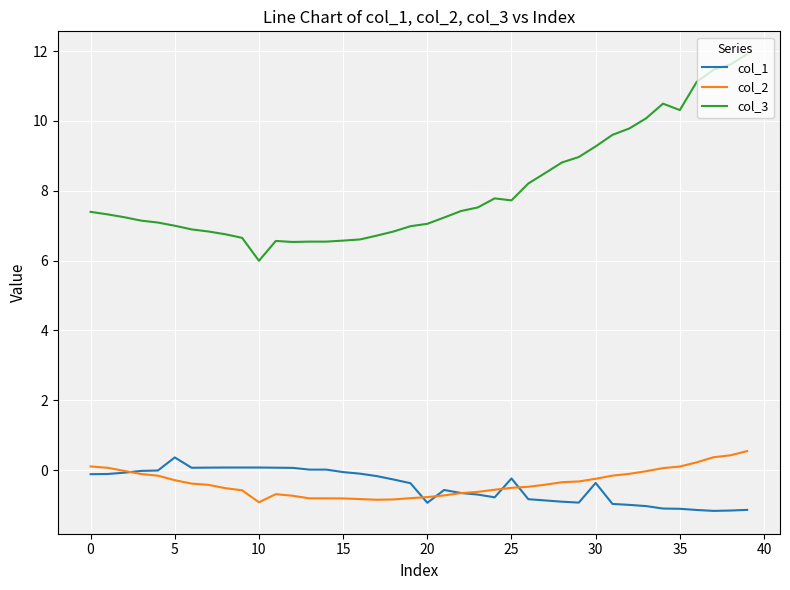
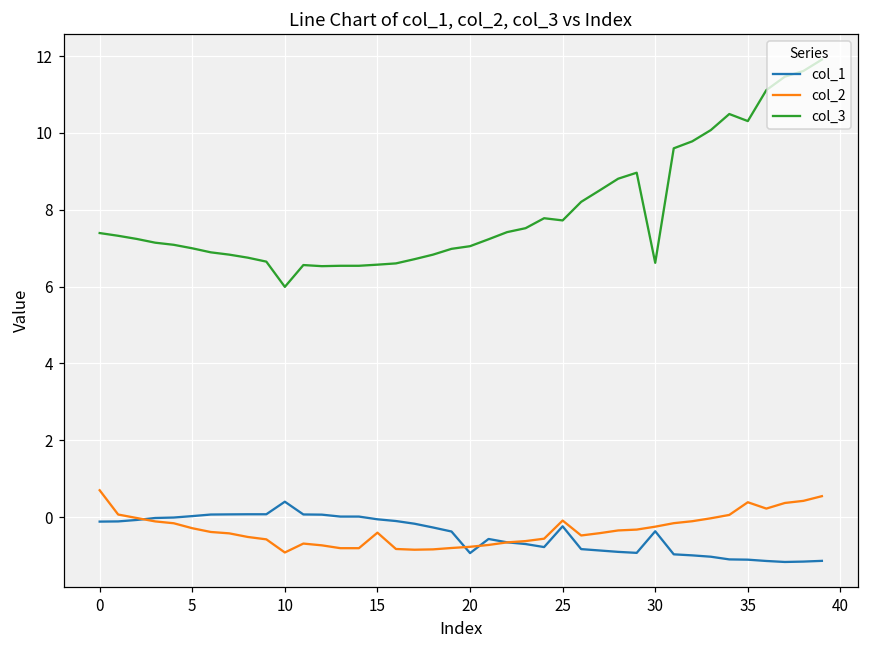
  {
    "col_1": {
      "0": -0.1,
-     "5": 0.4,
-     "10": 0.1,
+     "5": 0.0,
+     "10": 0.4,
      "15": -0.1,
      "20": -0.9,
      "25": -0.2,
      "30": -0.4,
      "35": -1.1
    },
    "col_2": {
-     "0": 0.1,
+     "0": 0.7,
      "5": -0.3,
      "10": -0.9,
-     "15": -0.8,
+     "15": -0.4,
      "20": -0.8,
-     "25": -0.5,
+     "25": -0.1,
      "30": -0.2,
-     "35": 0.1
+     "35": 0.4
    },
    "col_3": {
      "0": 7.4,
      "5": 7.0,
      "10": 6.0,
      "15": 6.6,
      "20": 7.1,
      "25": 7.7,
-     "30": 9.3,
+     "30": 6.6,
      "35": 10.3
    }
  }
